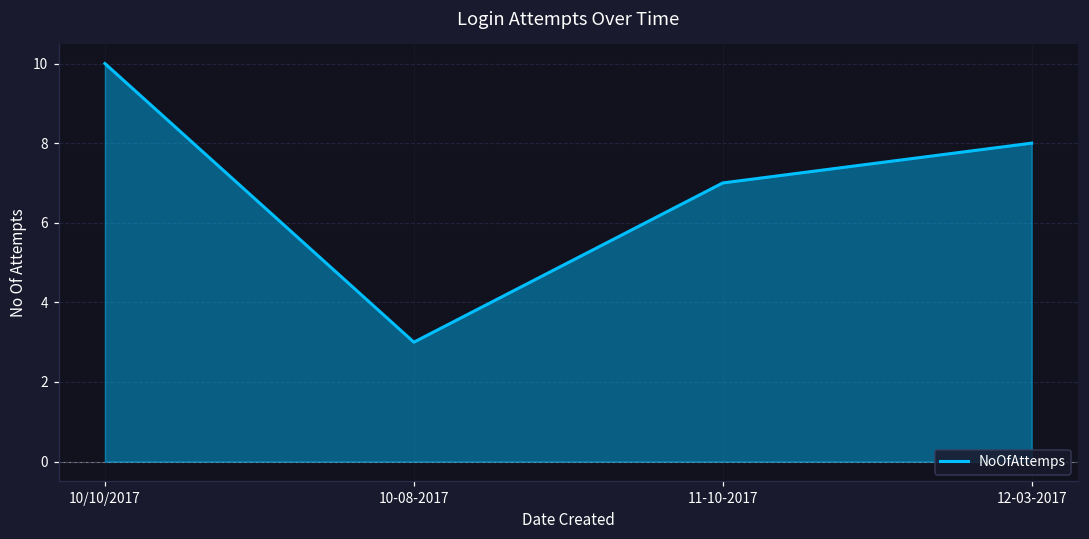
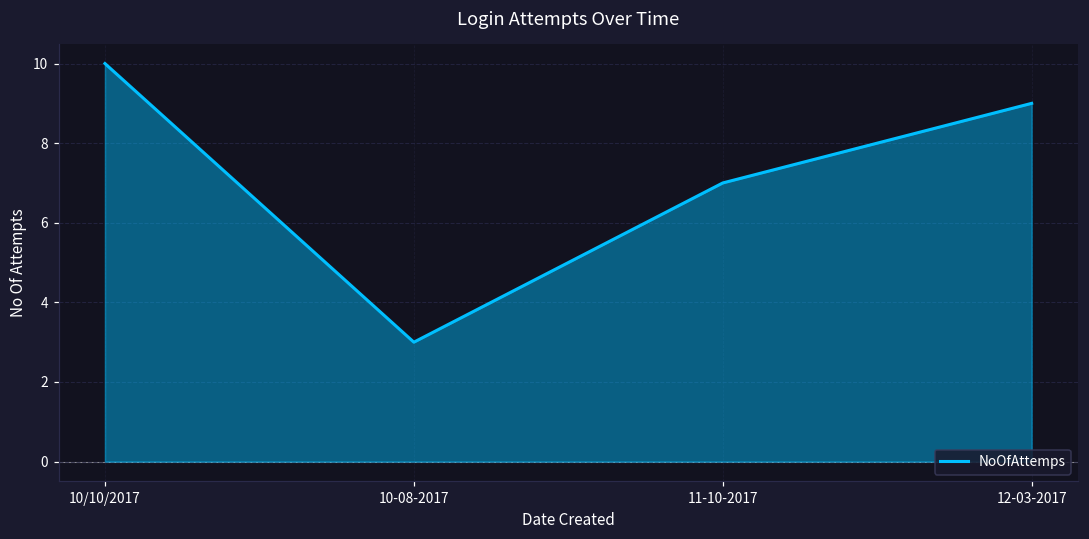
  {
    "10/10/2017": 10,
    "10-08-2017": 3,
    "11-10-2017": 7,
-   "12-03-2017": 8
+   "12-03-2017": 9
  }
